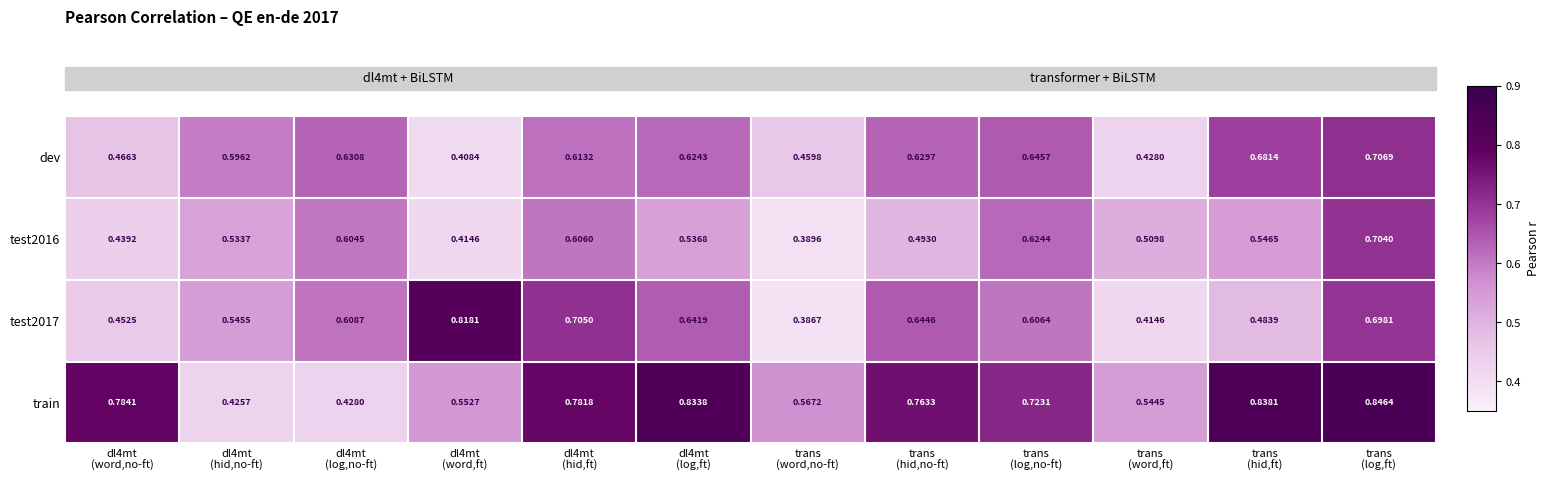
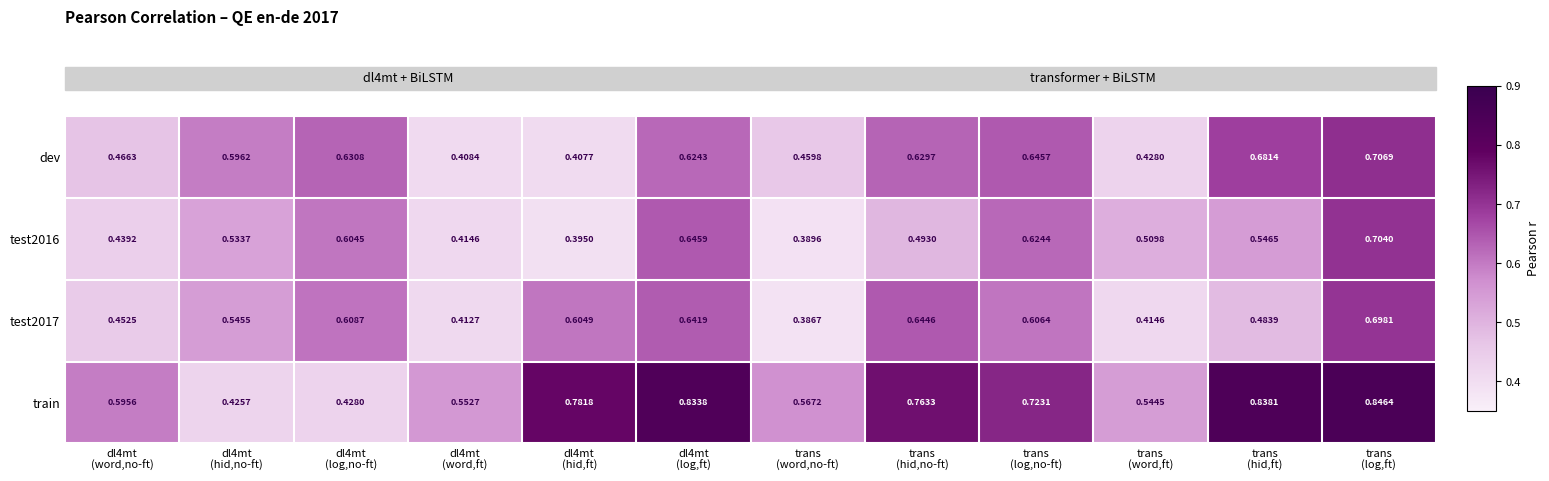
  {
    "dev": {
      "dl4mt (word,no-ft)": 0.4663,
      "dl4mt (hid,no-ft)": 0.5962,
      "dl4mt (log,no-ft)": 0.6308,
      "dl4mt (word,ft)": 0.4084,
-     "dl4mt (hid,ft)": 0.6132,
+     "dl4mt (hid,ft)": 0.4077,
      "dl4mt (log,ft)": 0.6243,
      "trans (word,no-ft)": 0.4598,
      "trans (hid,no-ft)": 0.6297,
      "trans (log,no-ft)": 0.6457,
      "trans (word,ft)": 0.4280,
      "trans (hid,ft)": 0.6814,
      "trans (log,ft)": 0.7069
    },
    "test2016": {
      "dl4mt (word,no-ft)": 0.4392,
      "dl4mt (hid,no-ft)": 0.5337,
      "dl4mt (log,no-ft)": 0.6045,
      "dl4mt (word,ft)": 0.4146,
-     "dl4mt (hid,ft)": 0.6060,
-     "dl4mt (log,ft)": 0.5368,
+     "dl4mt (hid,ft)": 0.3950,
+     "dl4mt (log,ft)": 0.6459,
      "trans (word,no-ft)": 0.3896,
      "trans (hid,no-ft)": 0.4930,
      "trans (log,no-ft)": 0.6244,
      "trans (word,ft)": 0.5098,
      "trans (hid,ft)": 0.5465,
      "trans (log,ft)": 0.7040
    },
    "test2017": {
      "dl4mt (word,no-ft)": 0.4525,
      "dl4mt (hid,no-ft)": 0.5455,
      "dl4mt (log,no-ft)": 0.6087,
-     "dl4mt (word,ft)": 0.8181,
-     "dl4mt (hid,ft)": 0.7050,
+     "dl4mt (word,ft)": 0.4127,
+     "dl4mt (hid,ft)": 0.6049,
      "dl4mt (log,ft)": 0.6419,
      "trans (word,no-ft)": 0.3867,
      "trans (hid,no-ft)": 0.6446,
      "trans (log,no-ft)": 0.6064,
      "trans (word,ft)": 0.4146,
      "trans (hid,ft)": 0.4839,
      "trans (log,ft)": 0.6981
    },
    "train": {
-     "dl4mt (word,no-ft)": 0.7841,
+     "dl4mt (word,no-ft)": 0.5956,
      "dl4mt (hid,no-ft)": 0.4257,
      "dl4mt (log,no-ft)": 0.4280,
      "dl4mt (word,ft)": 0.5527,
      "dl4mt (hid,ft)": 0.7818,
      "dl4mt (log,ft)": 0.8338,
      "trans (word,no-ft)": 0.5672,
      "trans (hid,no-ft)": 0.7633,
      "trans (log,no-ft)": 0.7231,
      "trans (word,ft)": 0.5445,
      "trans (hid,ft)": 0.8381,
      "trans (log,ft)": 0.8464
    }
  }
